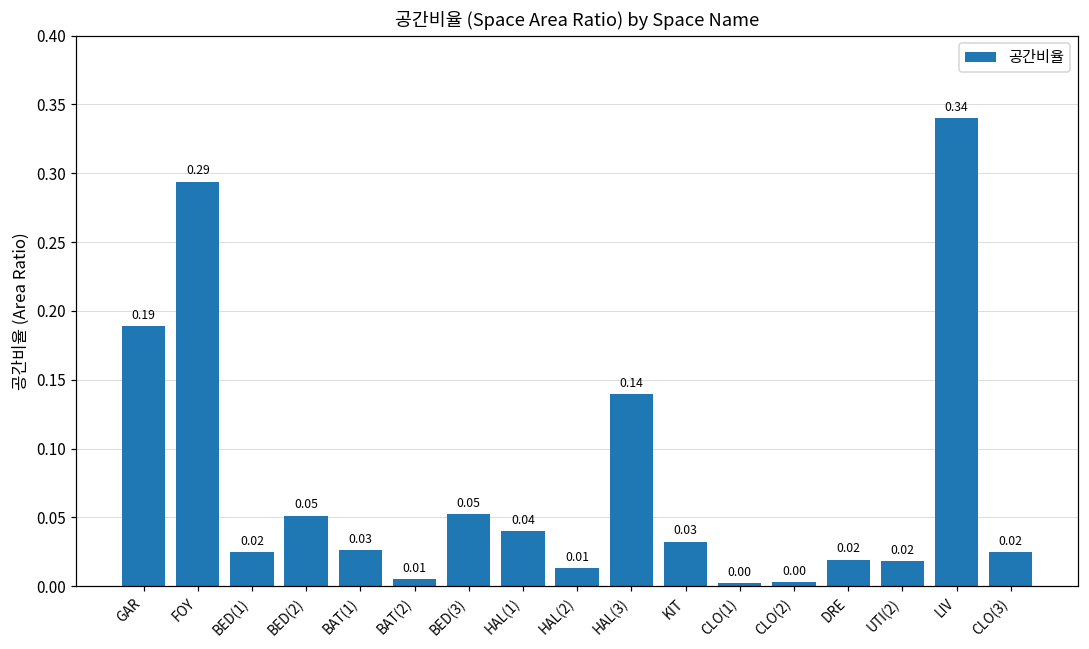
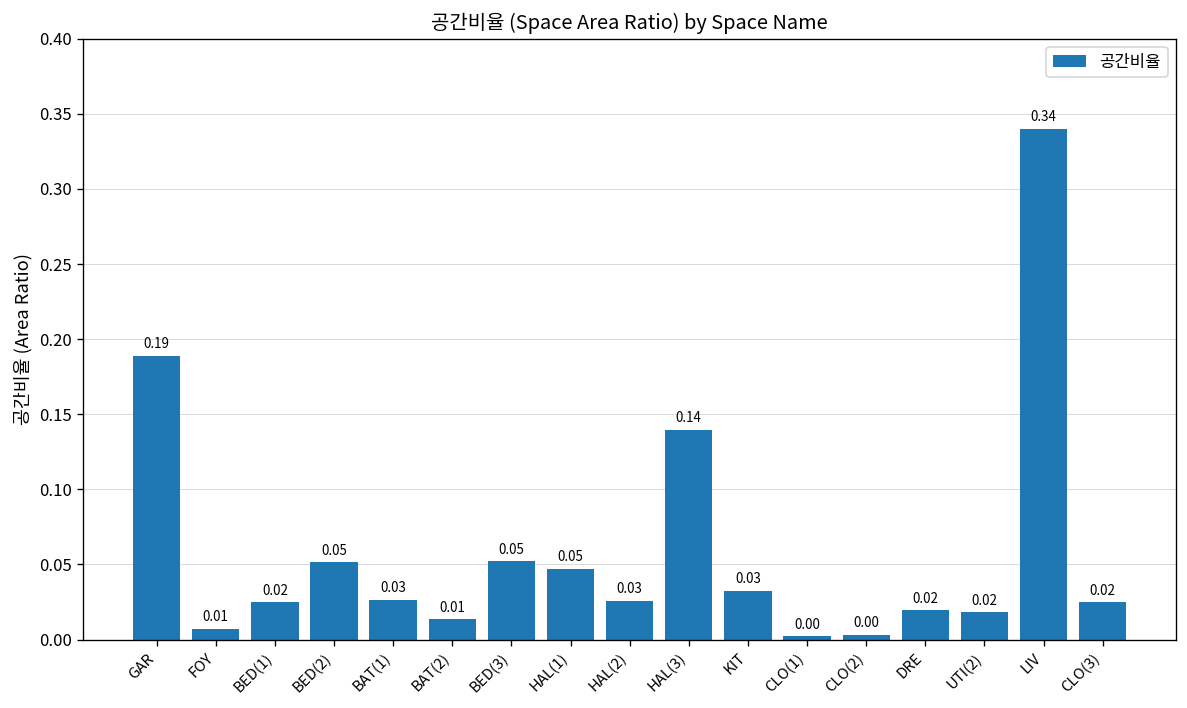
  {
    "GAR": 0.19,
-   "FOY": 0.29,
+   "FOY": 0.01,
    "BED(1)": 0.02,
    "BED(2)": 0.05,
    "BAT(1)": 0.03,
-   "BAT(2)": 0.005,
+   "BAT(2)": 0.014,
    "BED(3)": 0.05,
-   "HAL(1)": 0.04,
-   "HAL(2)": 0.01,
+   "HAL(1)": 0.05,
+   "HAL(2)": 0.03,
    "HAL(3)": 0.14,
    "KIT": 0.03,
    "CLO(1)": 0.00,
    "CLO(2)": 0.00,
    "DRE": 0.02,
    "UTI(2)": 0.02,
    "LIV": 0.34,
    "CLO(3)": 0.02
  }
